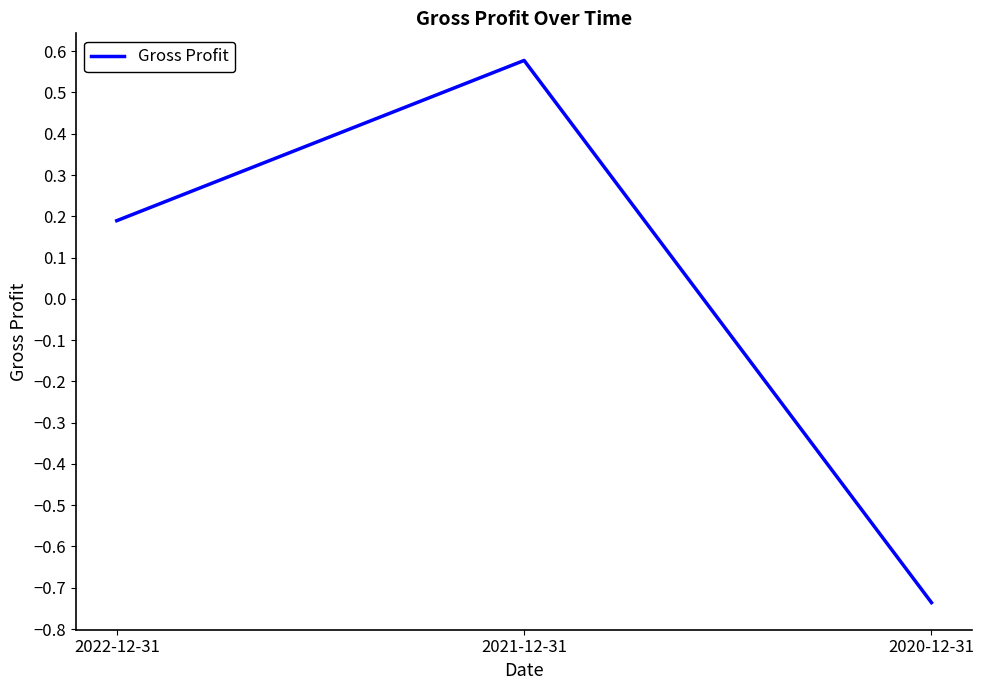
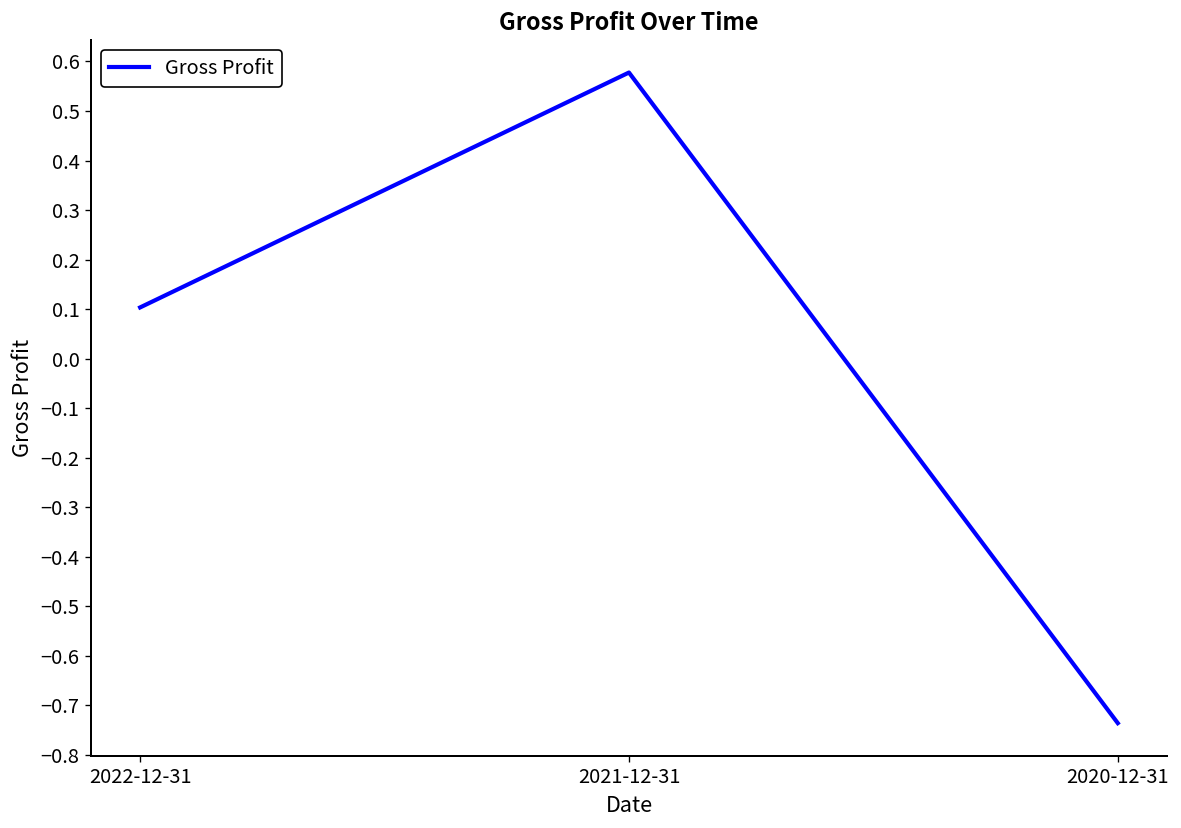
  {
-   "2022-12-31": 0.19,
+   "2022-12-31": 0.10,
    "2021-12-31": 0.58,
    "2020-12-31": -0.74
  }
